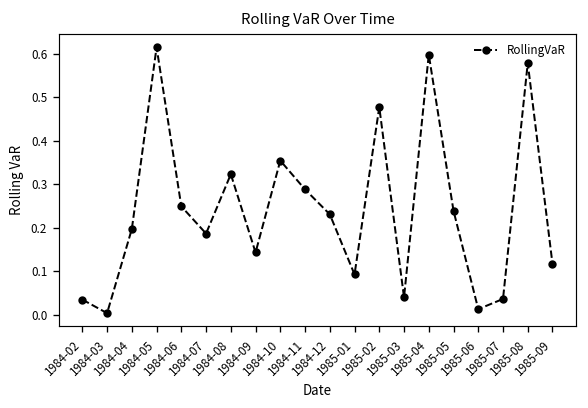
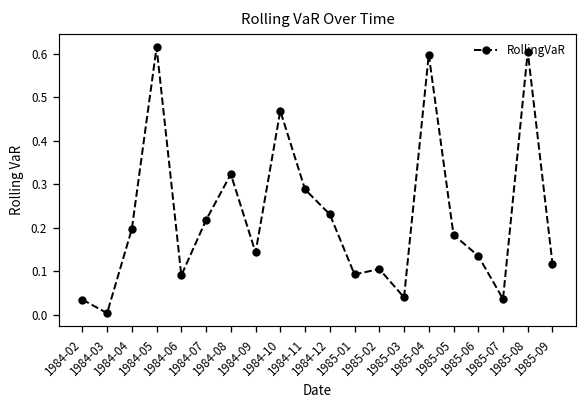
  {
    "1984-02": 0.04,
    "1984-03": 0.00,
    "1984-04": 0.20,
    "1984-05": 0.62,
-   "1984-06": 0.25,
-   "1984-07": 0.19,
+   "1984-06": 0.09,
+   "1984-07": 0.22,
    "1984-08": 0.32,
    "1984-09": 0.14,
-   "1984-10": 0.35,
+   "1984-10": 0.47,
    "1984-11": 0.29,
    "1984-12": 0.23,
    "1985-01": 0.09,
-   "1985-02": 0.48,
+   "1985-02": 0.11,
    "1985-03": 0.04,
    "1985-04": 0.60,
-   "1985-05": 0.24,
-   "1985-06": 0.01,
+   "1985-05": 0.18,
+   "1985-06": 0.14,
    "1985-07": 0.04,
-   "1985-08": 0.58,
+   "1985-08": 0.61,
    "1985-09": 0.12
  }
